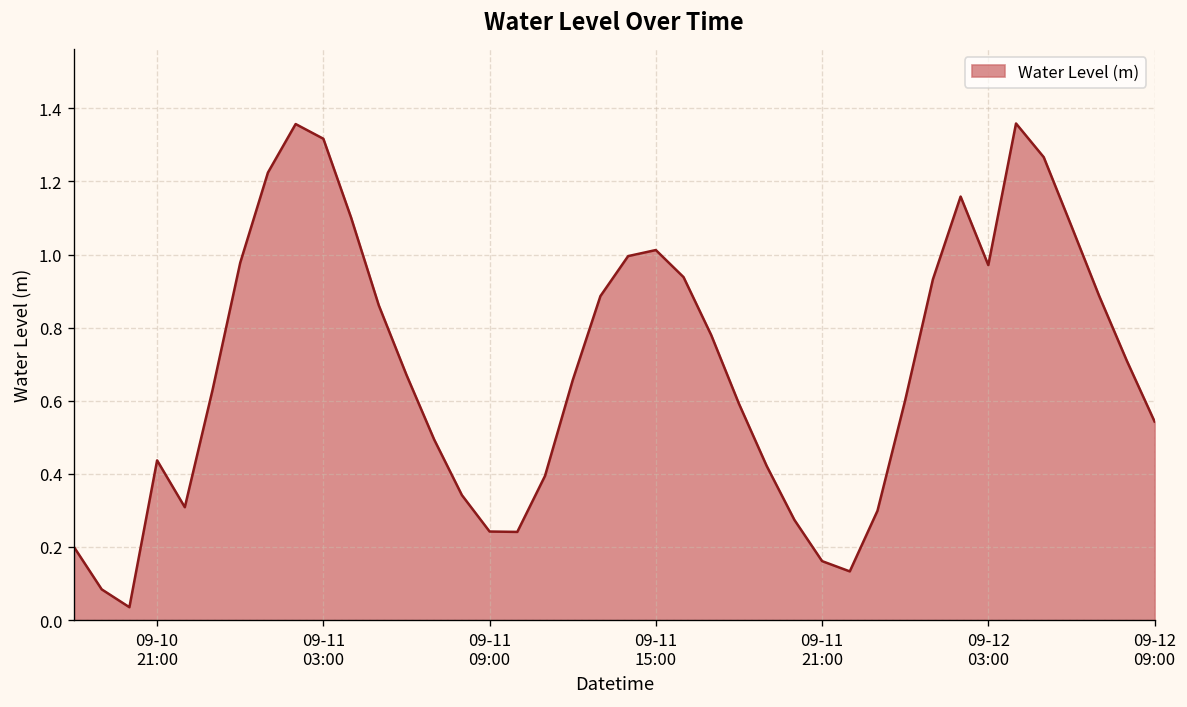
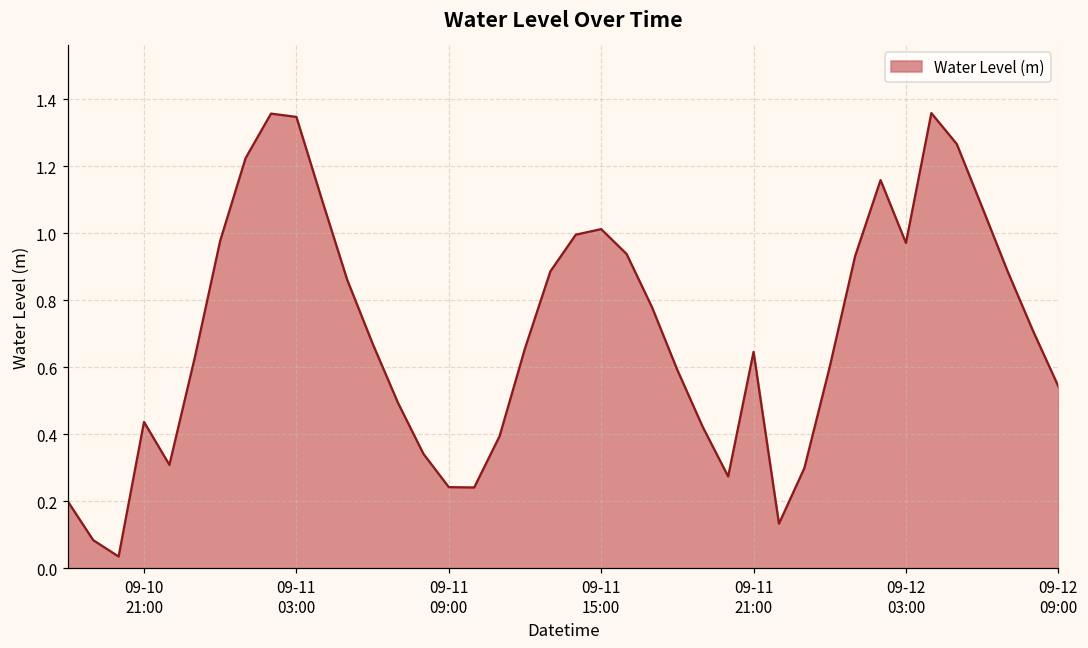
  {
    "09-10 21:00": 0.44,
-   "09-11 03:00": 1.32,
+   "09-11 03:00": 1.35,
    "09-11 09:00": 0.24,
    "09-11 15:00": 1.01,
-   "09-11 21:00": 0.16,
+   "09-11 21:00": 0.65,
    "09-12 03:00": 0.97,
    "09-12 09:00": 0.54
  }
